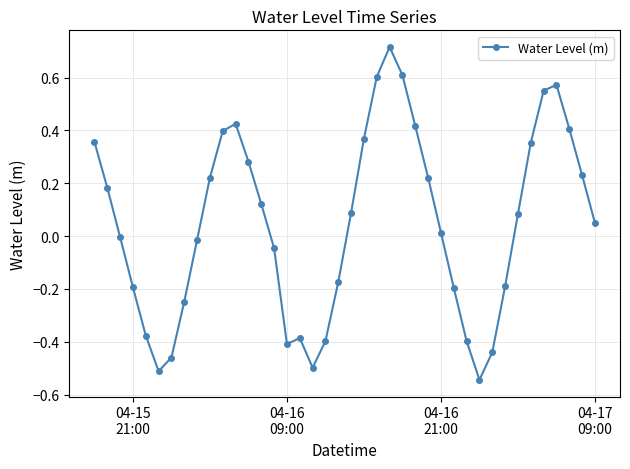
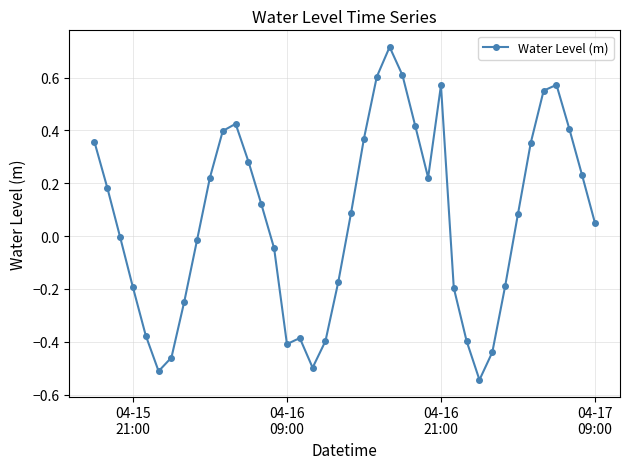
  {
    "04-15 21:00": -0.19,
    "04-16 09:00": -0.41,
-   "04-16 21:00": 0.01,
+   "04-16 21:00": 0.57,
    "04-17 09:00": 0.05
  }
